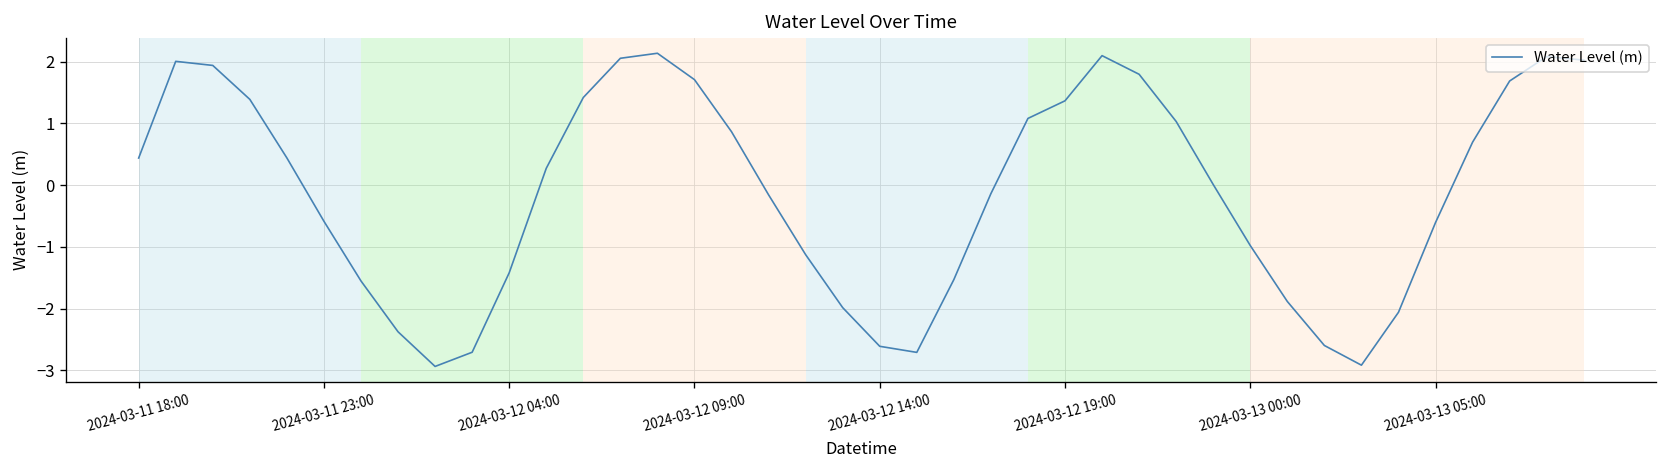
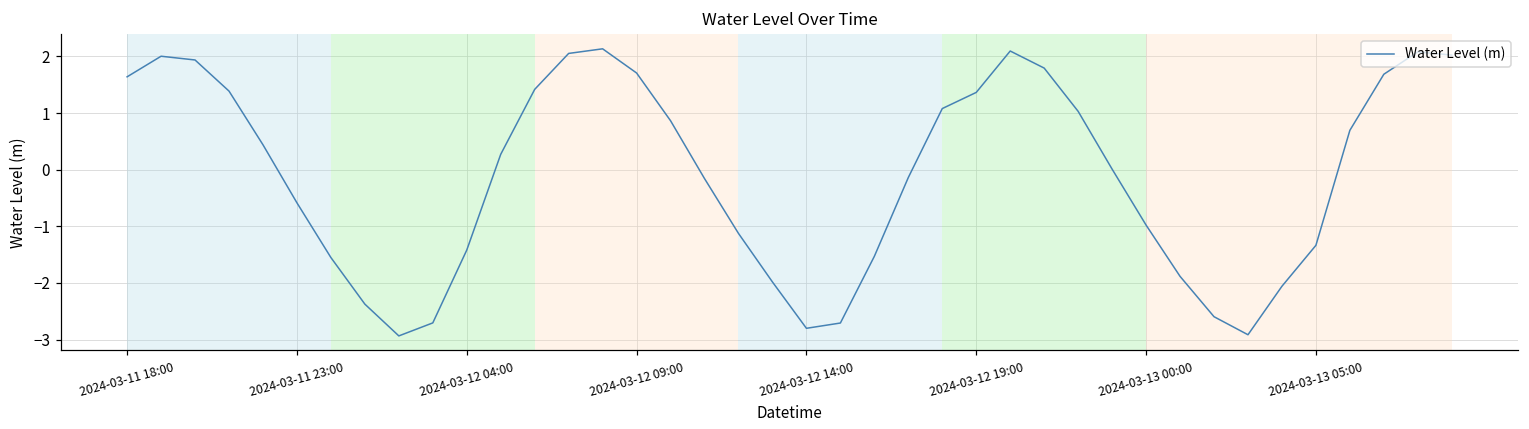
  {
-   "2024-03-11 18:00": 0.4,
+   "2024-03-11 18:00": 1.6,
    "2024-03-11 23:00": -0.6,
    "2024-03-12 04:00": -1.4,
    "2024-03-12 09:00": 1.7,
-   "2024-03-12 14:00": -2.6,
+   "2024-03-12 14:00": -2.8,
    "2024-03-12 19:00": 1.4,
    "2024-03-13 00:00": -1.0,
-   "2024-03-13 05:00": -0.6
+   "2024-03-13 05:00": -1.3
  }
